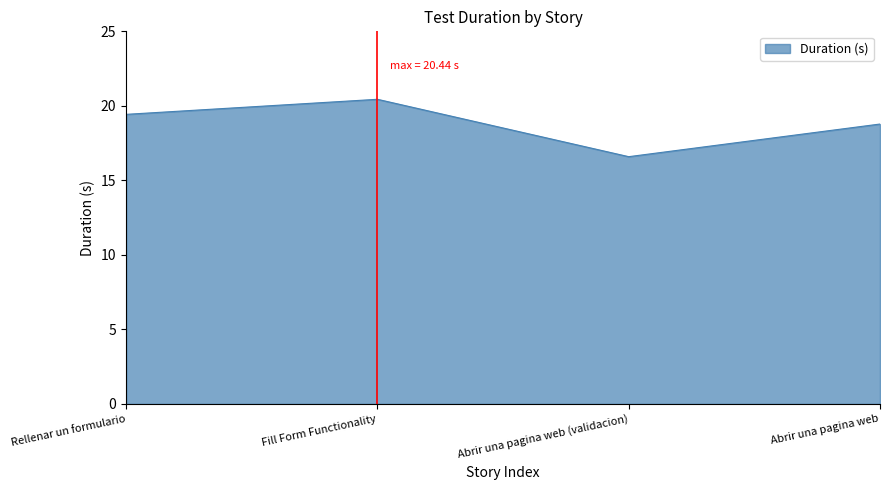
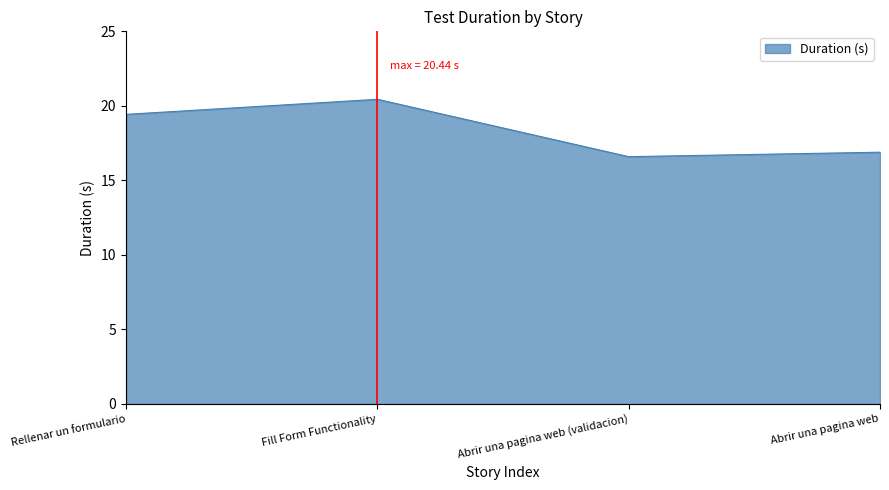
  {
    "Rellenar un formulario": 19.4,
    "Fill Form Functionality": 20.4,
    "Abrir una pagina web (validacion)": 16.6,
-   "Abrir una pagina web": 18.8
+   "Abrir una pagina web": 16.9
  }
